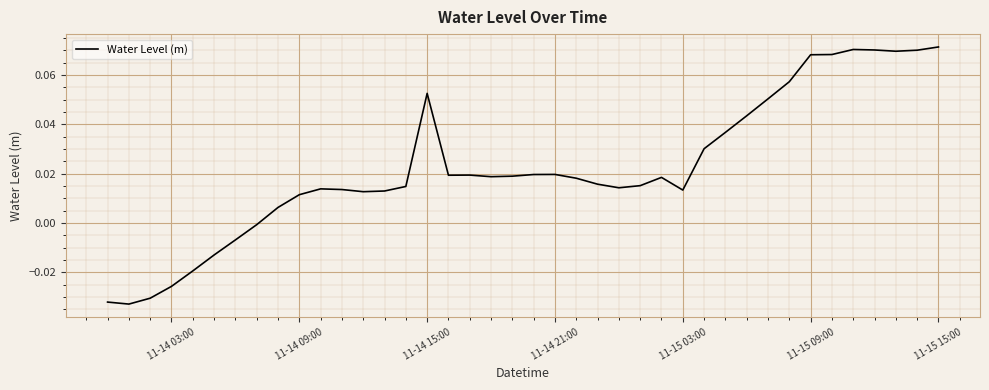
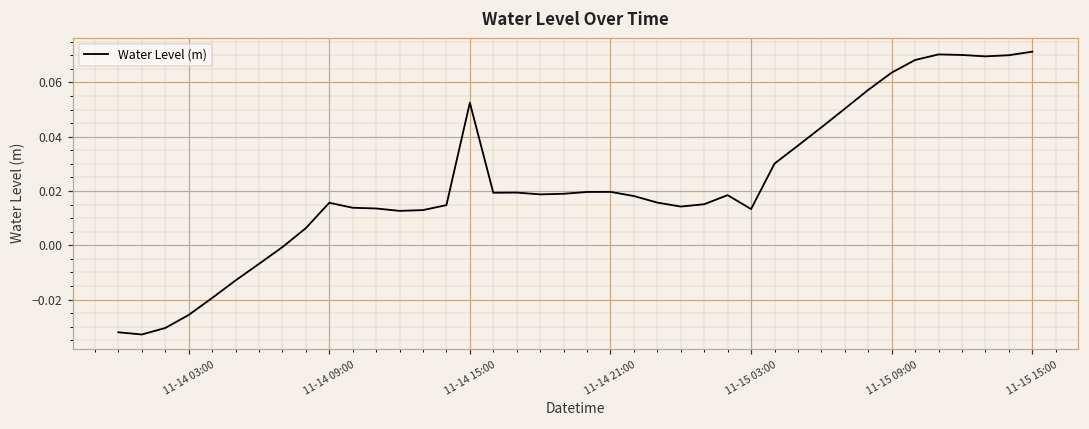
  {
    "11-14 03:00": -0.026,
-   "11-14 09:00": 0.011,
+   "11-14 09:00": 0.016,
    "11-14 15:00": 0.053,
    "11-14 21:00": 0.020,
    "11-15 03:00": 0.013,
-   "11-15 09:00": 0.068,
+   "11-15 09:00": 0.064,
    "11-15 15:00": 0.071
  }
